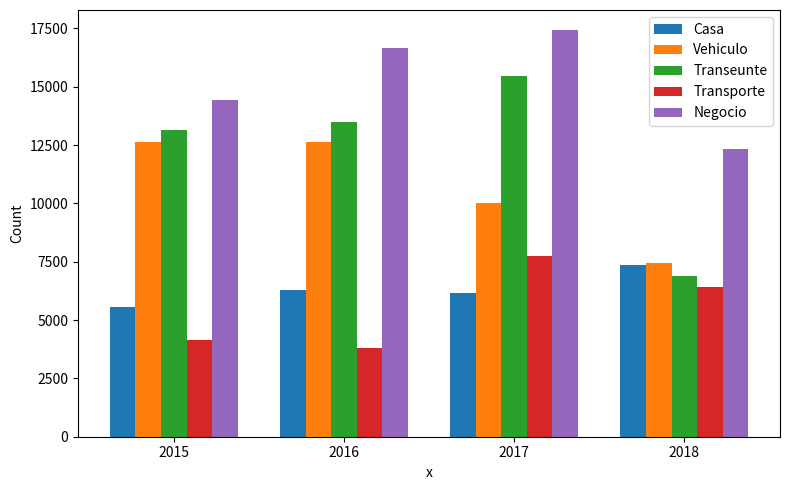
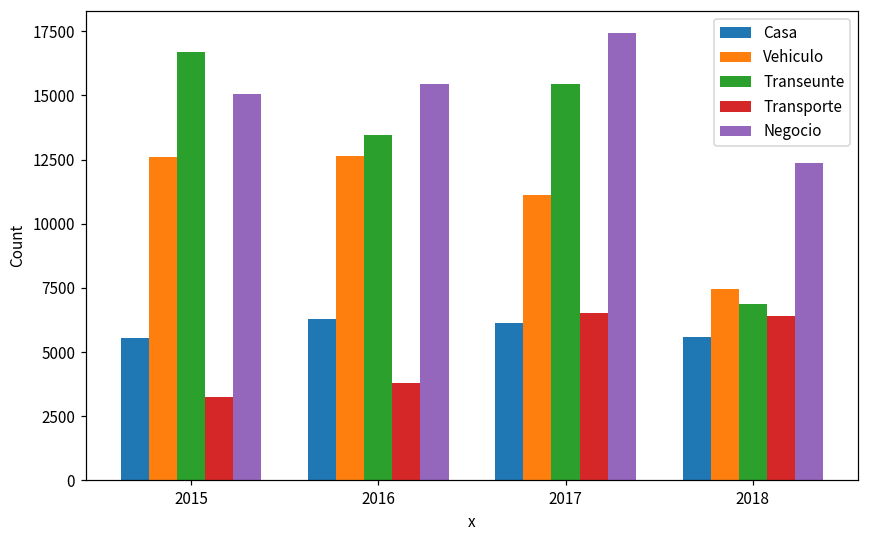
  {
    "Casa": {
      "2015": 5600,
      "2016": 6300,
      "2017": 6200,
-     "2018": 7400
+     "2018": 5600
    },
    "Vehiculo": {
      "2015": 12600,
      "2016": 12700,
-     "2017": 10000,
+     "2017": 11100,
      "2018": 7500
    },
    "Transeunte": {
-     "2015": 13100,
+     "2015": 16700,
      "2016": 13500,
      "2017": 15400,
      "2018": 6900
    },
    "Transporte": {
-     "2015": 4200,
+     "2015": 3200,
      "2016": 3800,
-     "2017": 7700,
+     "2017": 6500,
      "2018": 6400
    },
    "Negocio": {
-     "2015": 14400,
-     "2016": 16600,
+     "2015": 15100,
+     "2016": 15400,
      "2017": 17400,
      "2018": 12300
    }
  }
